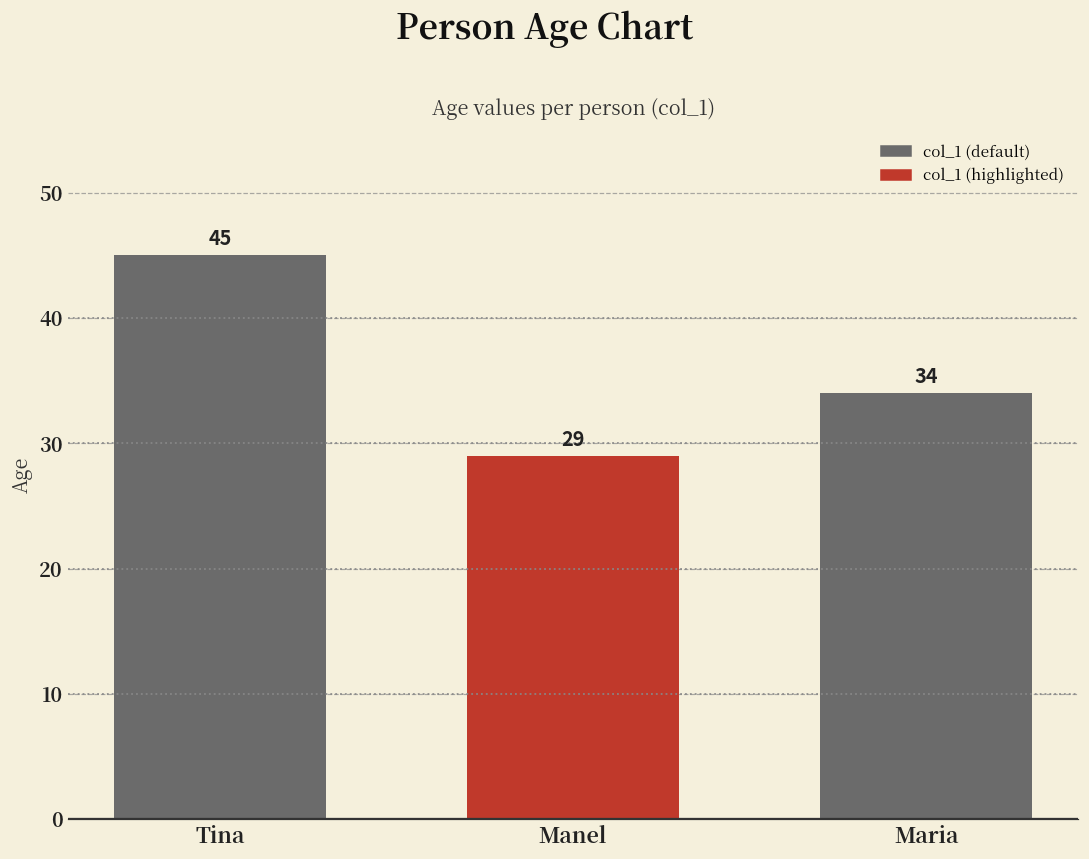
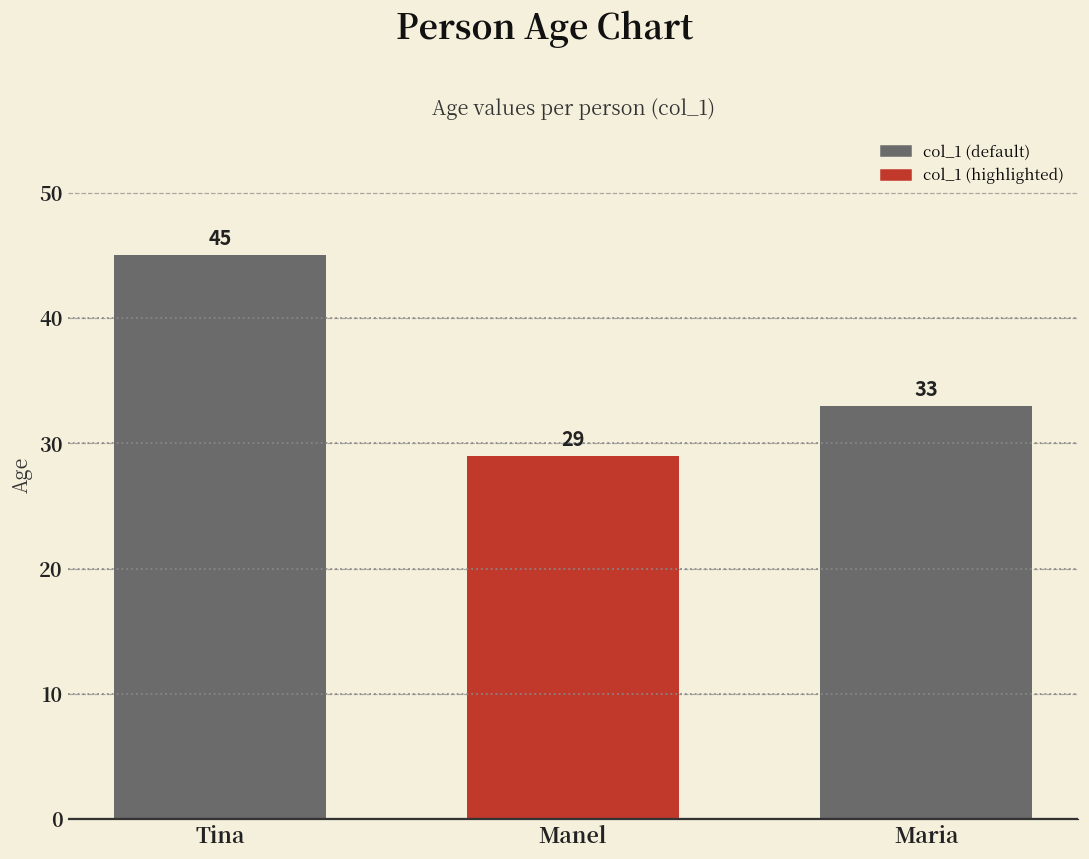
  {
    "Tina": 45,
    "Manel": 29,
-   "Maria": 34
+   "Maria": 33
  }
